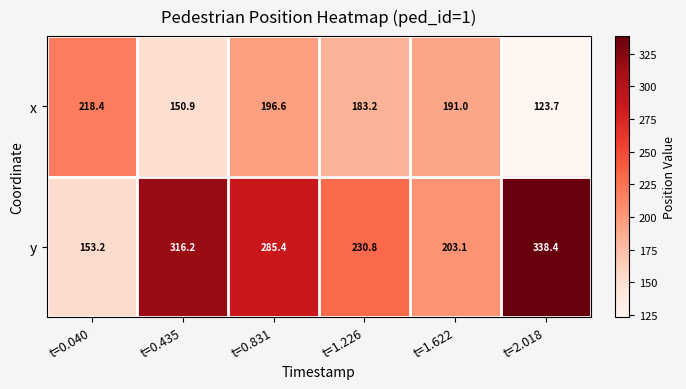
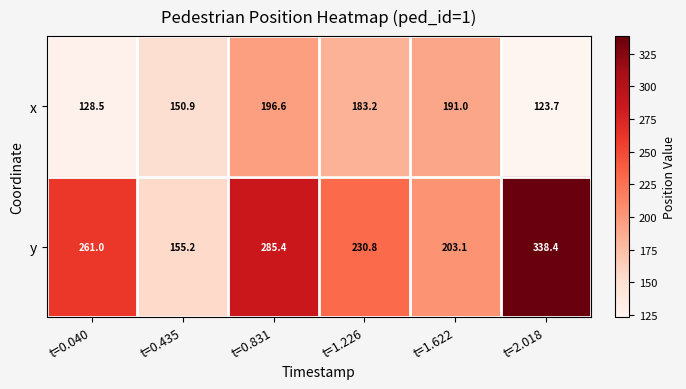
  {
    "x": {
-     "t=0.040": 218.4,
+     "t=0.040": 128.5,
      "t=0.435": 150.9,
      "t=0.831": 196.6,
      "t=1.226": 183.2,
      "t=1.622": 191.0,
      "t=2.018": 123.7
    },
    "y": {
-     "t=0.040": 153.2,
-     "t=0.435": 316.2,
+     "t=0.040": 261.0,
+     "t=0.435": 155.2,
      "t=0.831": 285.4,
      "t=1.226": 230.8,
      "t=1.622": 203.1,
      "t=2.018": 338.4
    }
  }
